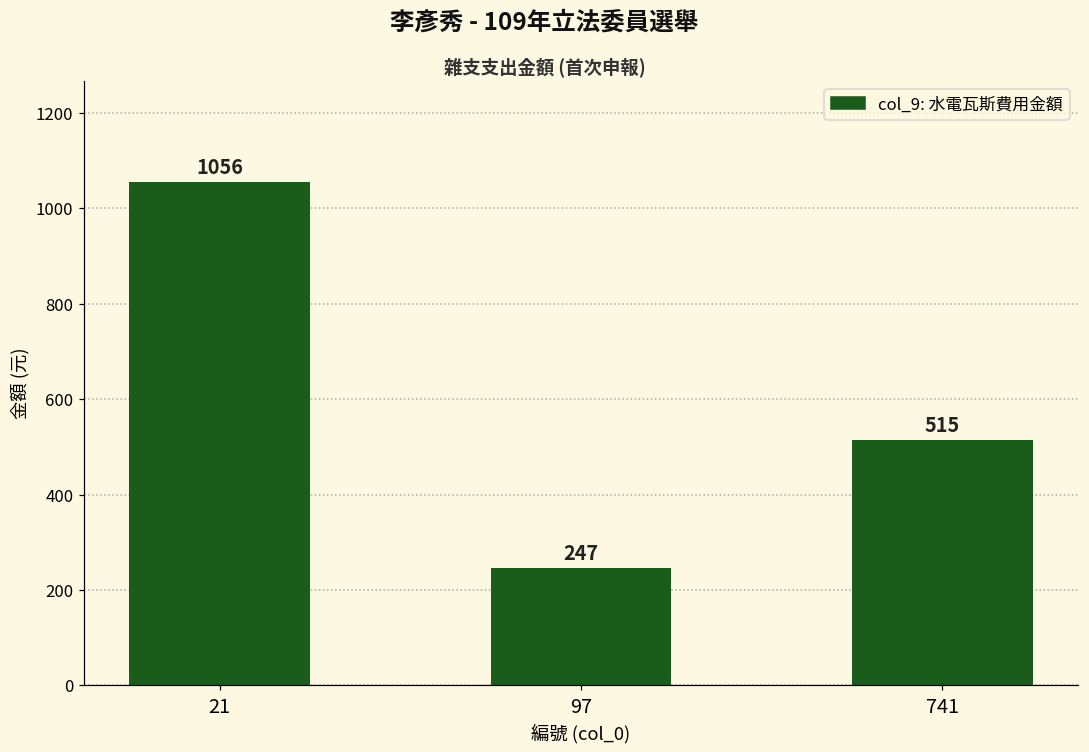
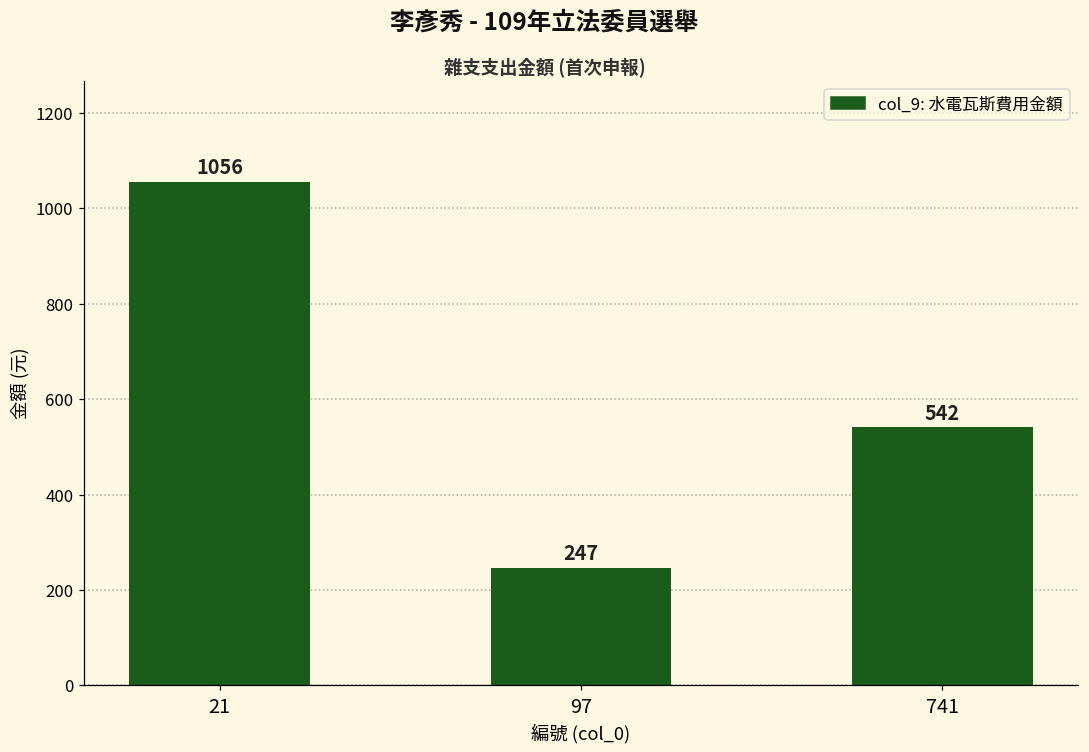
  {
    "21": 1056,
    "97": 247,
-   "741": 515
+   "741": 542
  }
